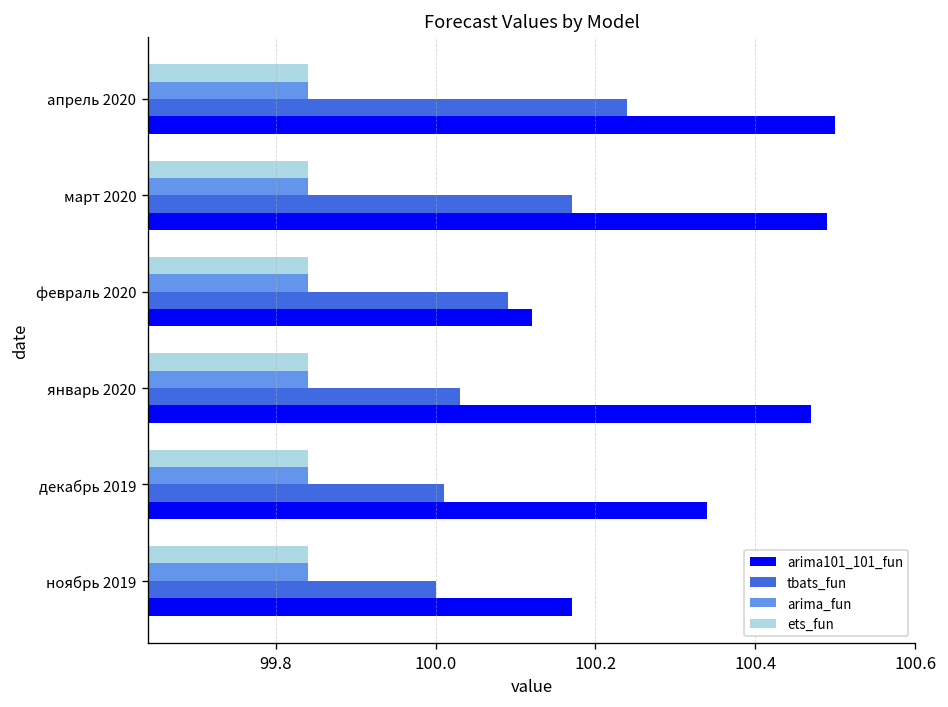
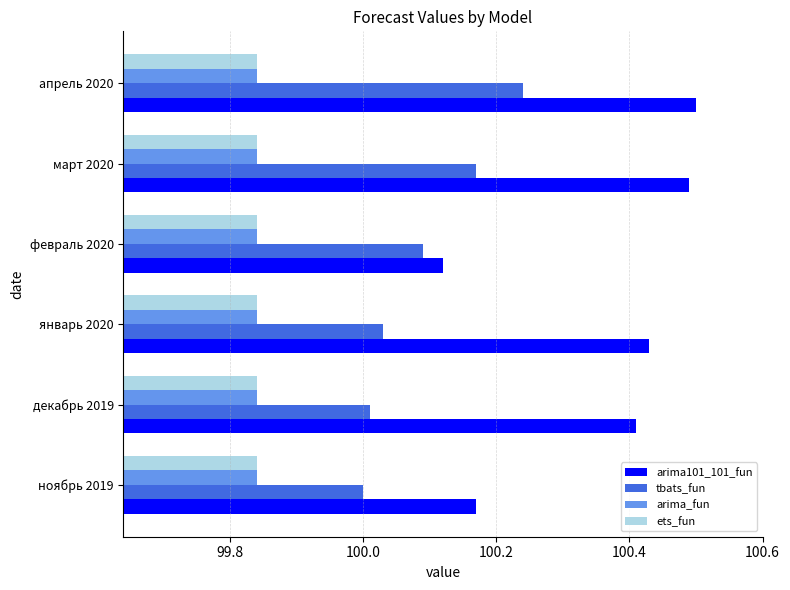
  {
    "arima101_101_fun": {
      "апрель 2020": 100.50,
      "март 2020": 100.49,
      "февраль 2020": 100.12,
-     "январь 2020": 100.47,
-     "декабрь 2019": 100.34,
+     "январь 2020": 100.43,
+     "декабрь 2019": 100.41,
      "ноябрь 2019": 100.17
    },
    "ets_fun": {
      "апрель 2020": 99.84,
      "март 2020": 99.84,
      "февраль 2020": 99.84,
      "январь 2020": 99.84,
      "декабрь 2019": 99.84,
      "ноябрь 2019": 99.84
    }
  }
